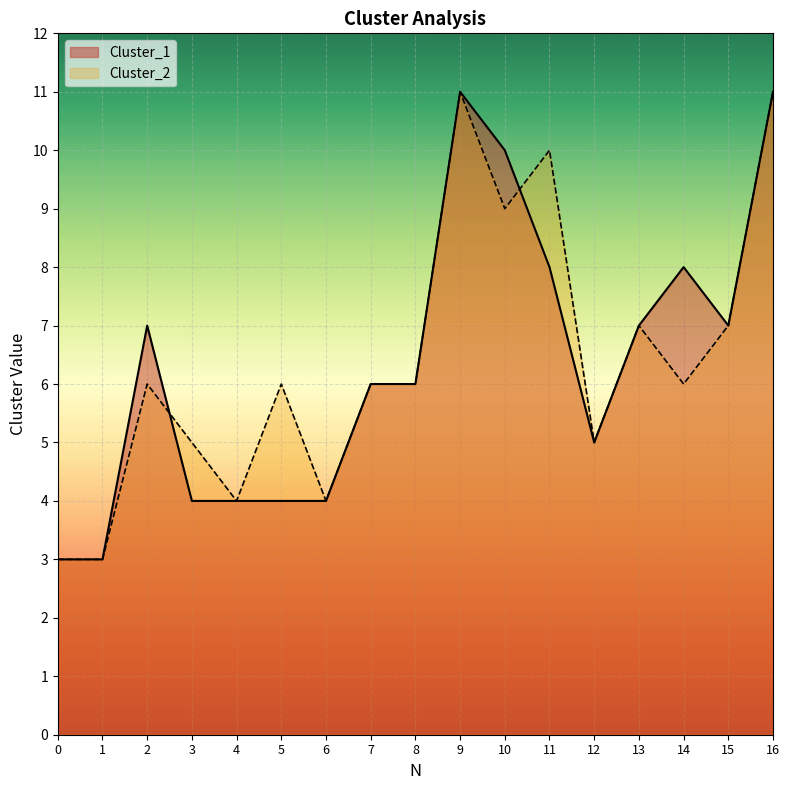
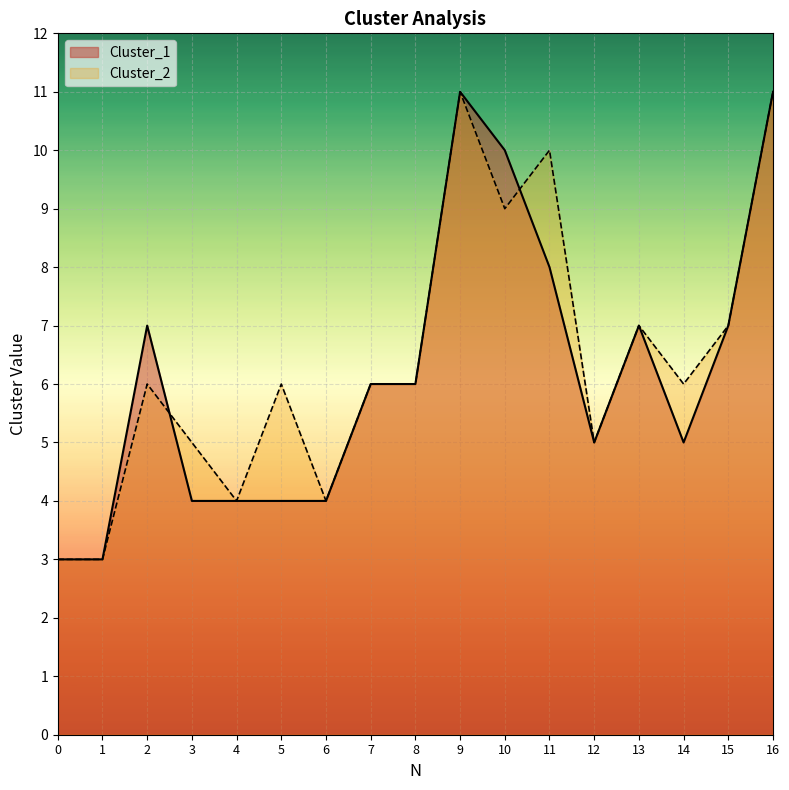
  {
    "Cluster_1": {
      "2": 7,
      "3": 4,
      "5": 4,
      "10": 10,
      "11": 8,
-     "14": 8
+     "14": 5
    },
    "Cluster_2": {
      "2": 6,
      "3": 5,
      "5": 6,
      "10": 9,
      "11": 10,
      "14": 6
    }
  }
